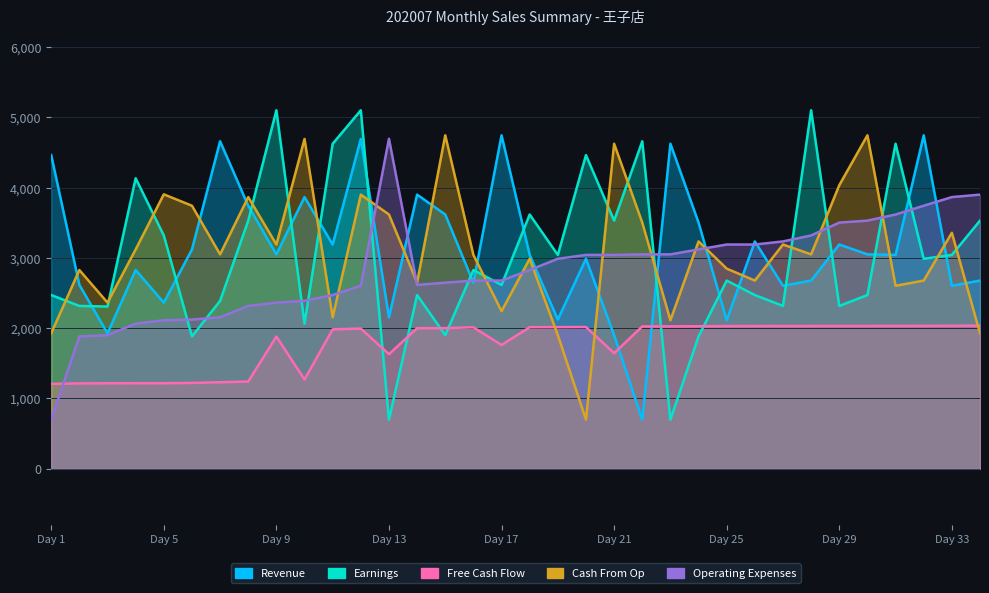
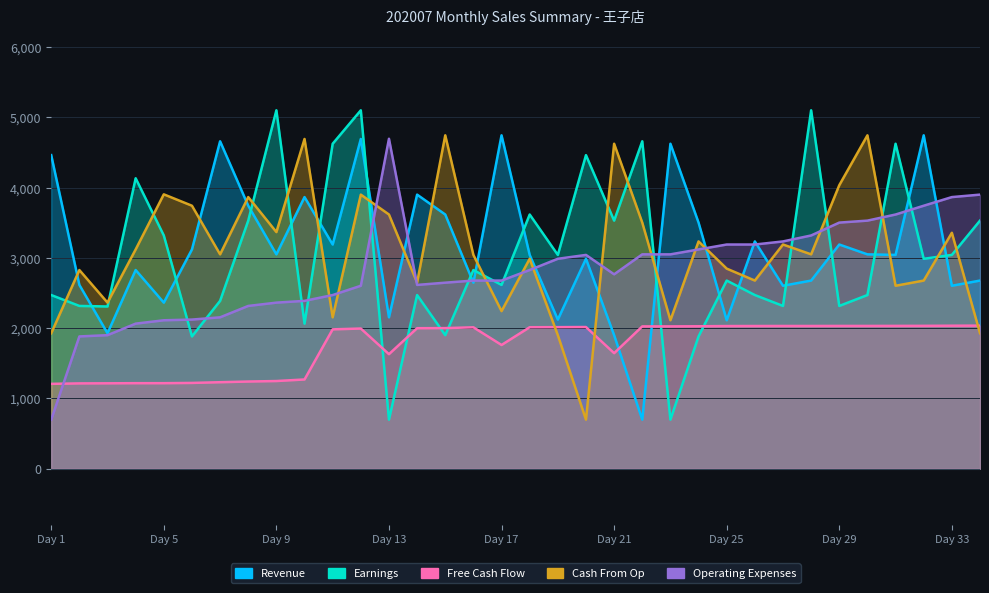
  {
    "Free Cash Flow": {
      "Day 1": "1,200",
      "Day 5": "1,200",
-     "Day 9": "1,900",
+     "Day 9": "1,200",
      "Day 13": "1,600",
      "Day 17": "1,800",
      "Day 21": "1,600",
      "Day 25": "2,000",
      "Day 29": "2,000",
      "Day 33": "2,000"
    },
    "Cash From Op": {
      "Day 1": "1,900",
      "Day 5": "3,900",
-     "Day 9": "3,200",
+     "Day 9": "3,400",
      "Day 13": "3,600",
      "Day 17": "2,200",
      "Day 21": "4,600",
      "Day 25": "2,800",
      "Day 29": "4,000",
      "Day 33": "3,400"
    },
    "Operating Expenses": {
      "Day 1": "700",
      "Day 5": "2,100",
      "Day 9": "2,400",
      "Day 13": "4,700",
      "Day 17": "2,700",
-     "Day 21": "3,000",
+     "Day 21": "2,800",
      "Day 25": "3,200",
      "Day 29": "3,500",
      "Day 33": "3,900"
    }
  }
